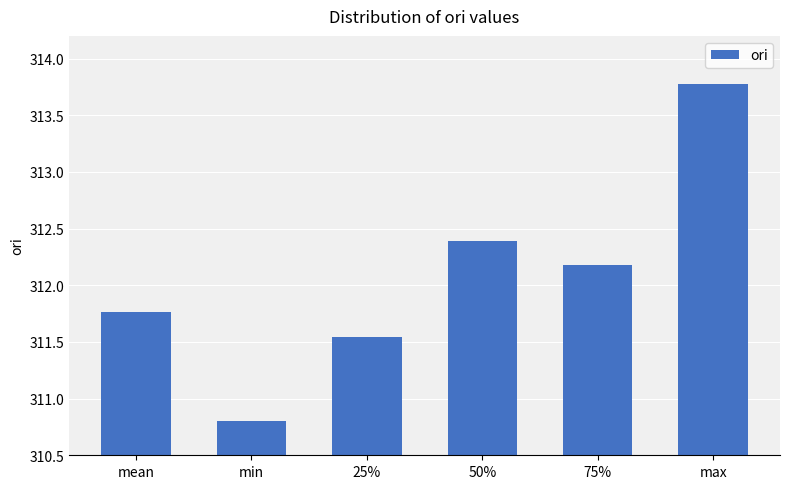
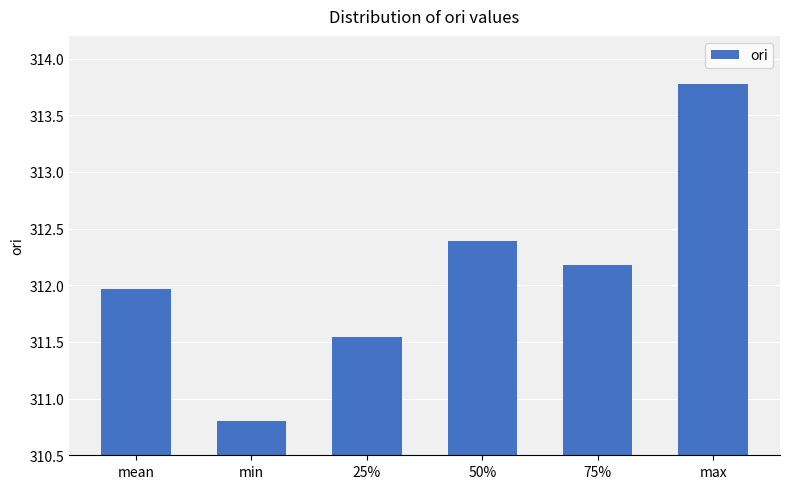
  {
-   "mean": 311.77,
+   "mean": 311.97,
    "min": 310.80,
    "25%": 311.55,
    "50%": 312.39,
    "75%": 312.18,
    "max": 313.78
  }
